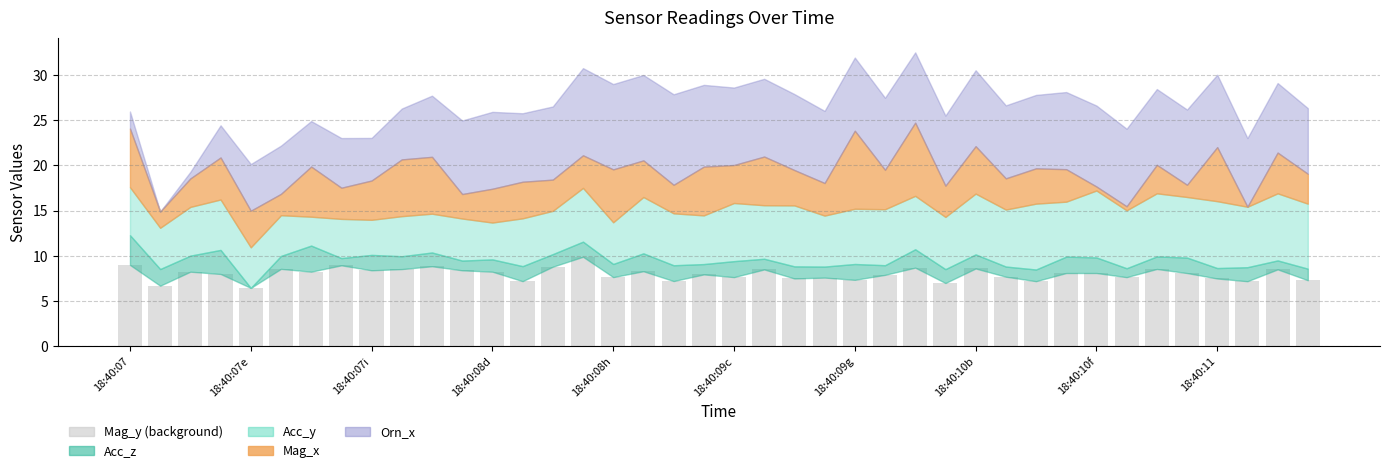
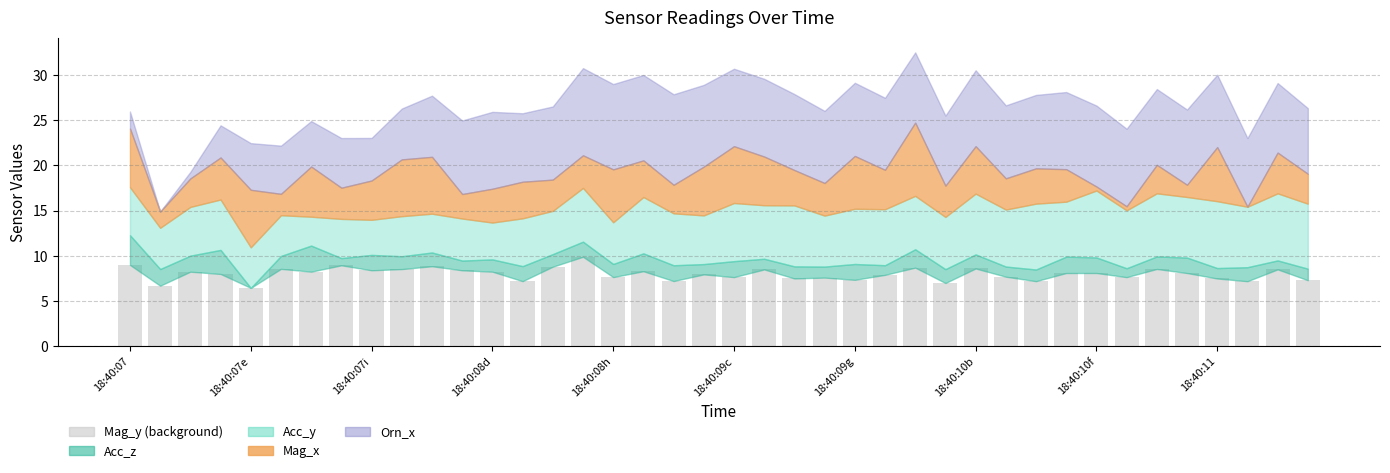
  {
    "Mag_x": {
      "18:40:07": 6,
-     "18:40:07e": 4,
+     "18:40:07e": 6,
      "18:40:07i": 4,
      "18:40:08d": 4,
      "18:40:08h": 6,
-     "18:40:09c": 4,
-     "18:40:09g": 9,
+     "18:40:09c": 6,
+     "18:40:09g": 6,
      "18:40:10b": 5,
      "18:40:10f": 0,
      "18:40:11": 6
    }
  }
